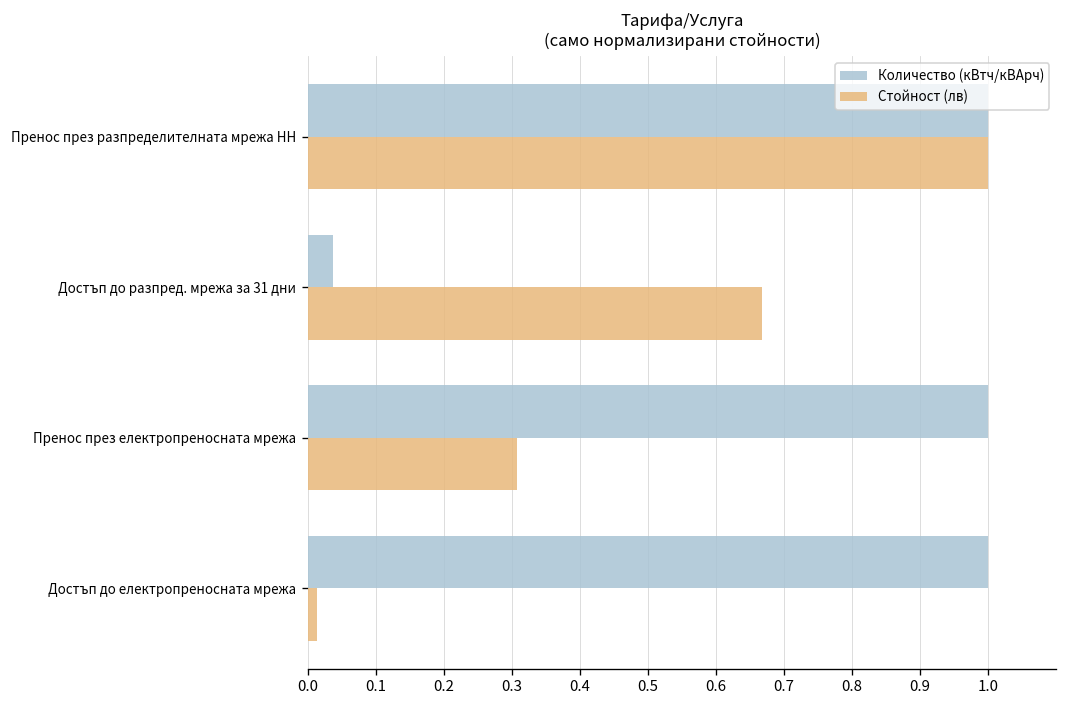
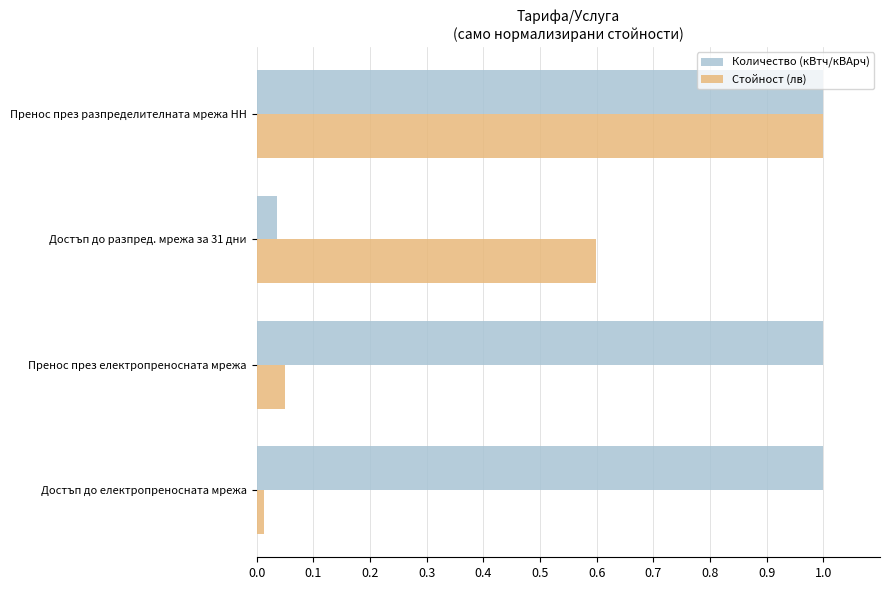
  {
    "Количество (кВтч/кВАрч)": {
      "Пренос през разпределителната мрежа НН": 1.00,
      "Достъп до разпред. мрежа за 31 дни": 0.04,
      "Пренос през електропреносната мрежа": 1.00,
      "Достъп до електропреносната мрежа": 1.00
    },
    "Стойност (лв)": {
      "Пренос през разпределителната мрежа НН": 1.00,
-     "Достъп до разпред. мрежа за 31 дни": 0.67,
-     "Пренос през електропреносната мрежа": 0.31,
+     "Достъп до разпред. мрежа за 31 дни": 0.60,
+     "Пренос през електропреносната мрежа": 0.05,
      "Достъп до електропреносната мрежа": 0.01
    }
  }
